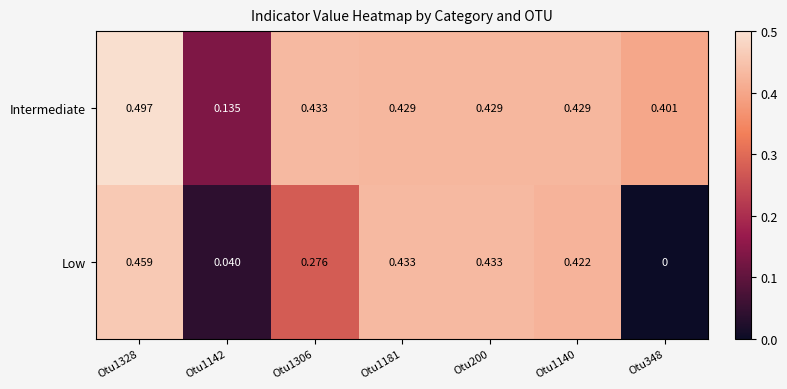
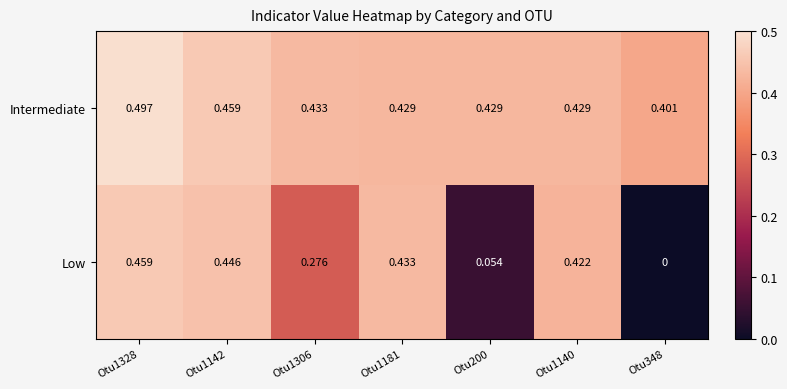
  {
    "Intermediate": {
      "Otu1328": 0.497,
-     "Otu1142": 0.135,
+     "Otu1142": 0.459,
      "Otu1306": 0.433,
      "Otu1181": 0.429,
      "Otu200": 0.429,
      "Otu1140": 0.429,
      "Otu348": 0.401
    },
    "Low": {
      "Otu1328": 0.459,
-     "Otu1142": 0.040,
+     "Otu1142": 0.446,
      "Otu1306": 0.276,
      "Otu1181": 0.433,
-     "Otu200": 0.433,
+     "Otu200": 0.054,
      "Otu1140": 0.422,
      "Otu348": 0
    }
  }
